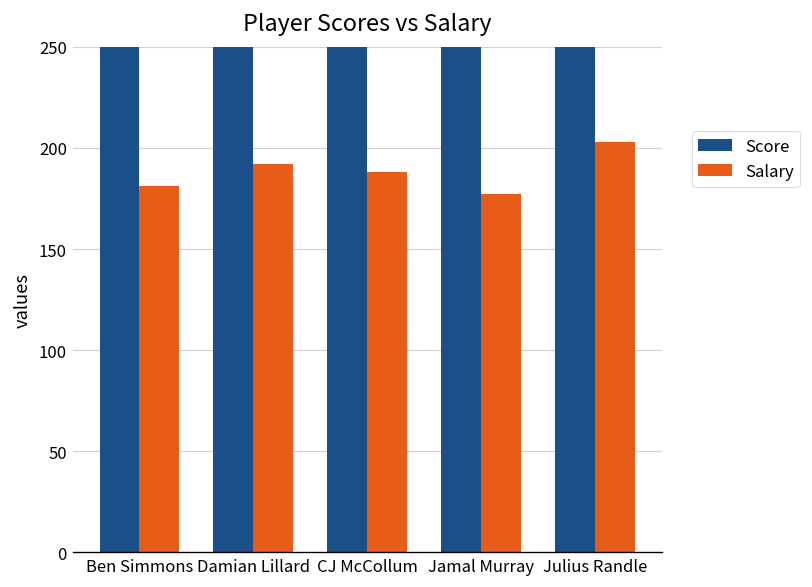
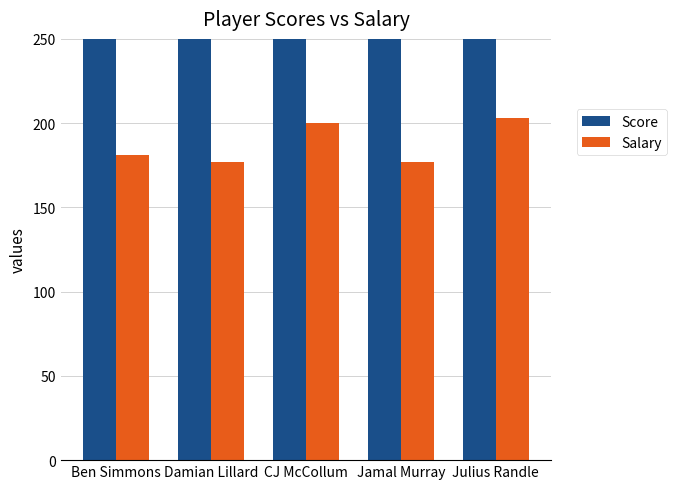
  {
    "Salary": {
      "Ben Simmons": 181,
-     "Damian Lillard": 192,
-     "CJ McCollum": 188,
+     "Damian Lillard": 177,
+     "CJ McCollum": 200,
      "Jamal Murray": 177,
      "Julius Randle": 203
    }
  }
